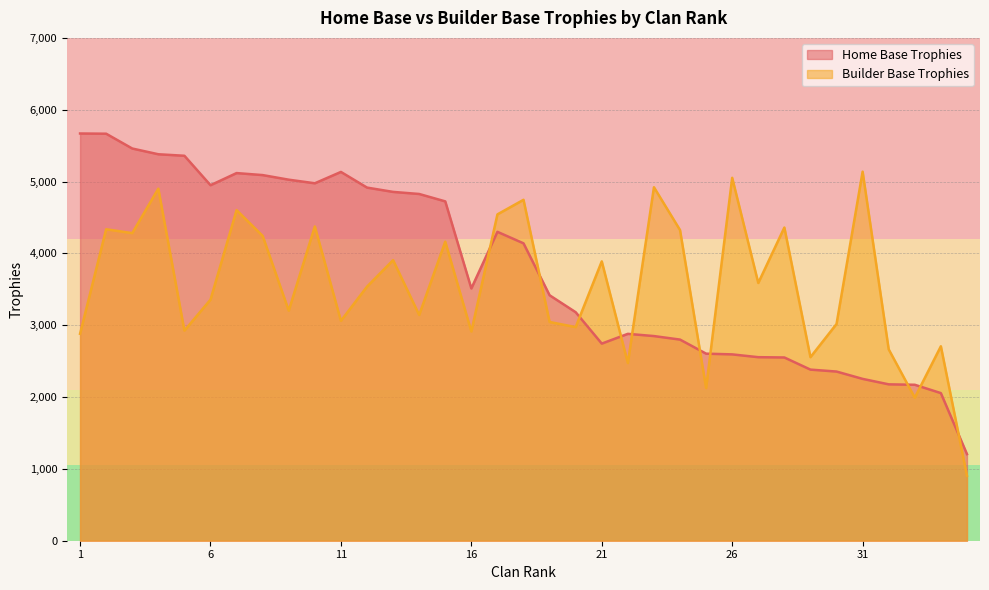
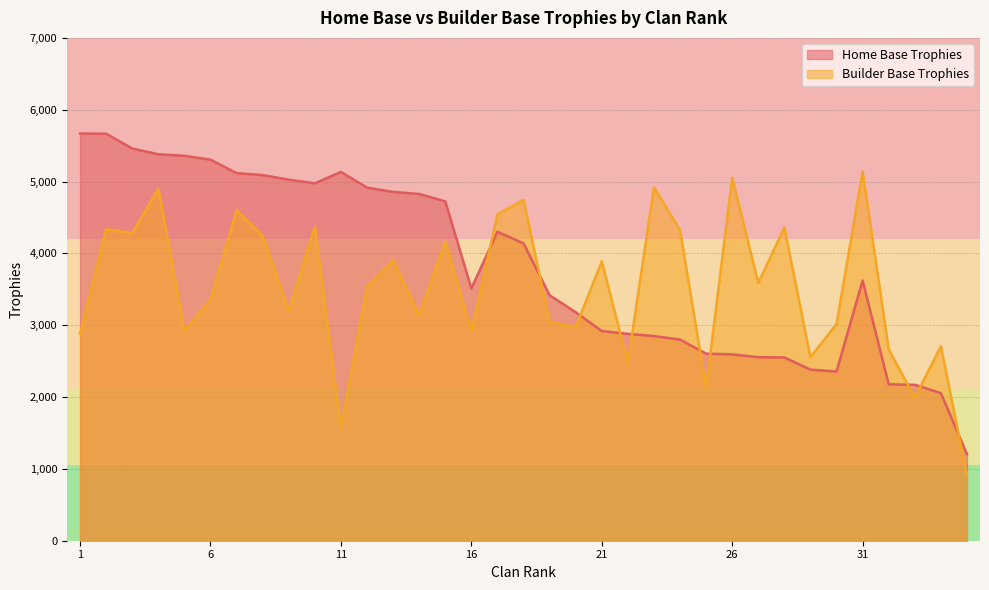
  {
    "Home Base Trophies": {
      "1": "5,700",
-     "6": "4,900",
+     "6": "5,300",
      "11": "5,100",
      "16": "3,500",
-     "21": "2,700",
+     "21": "2,900",
      "26": "2,600",
-     "31": "2,300"
+     "31": "3,600"
    },
    "Builder Base Trophies": {
      "1": "2,900",
      "6": "3,400",
-     "11": "3,100",
+     "11": "1,600",
      "16": "2,900",
      "21": "3,900",
      "26": "5,100",
      "31": "5,100"
    }
  }
